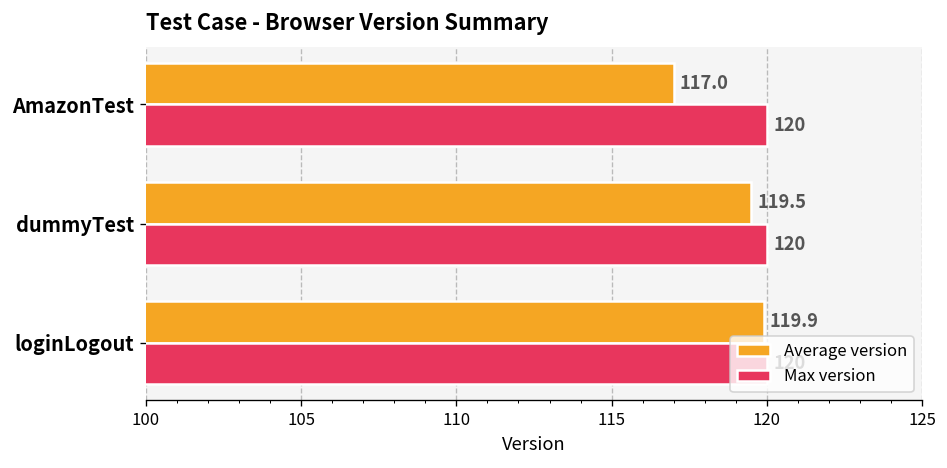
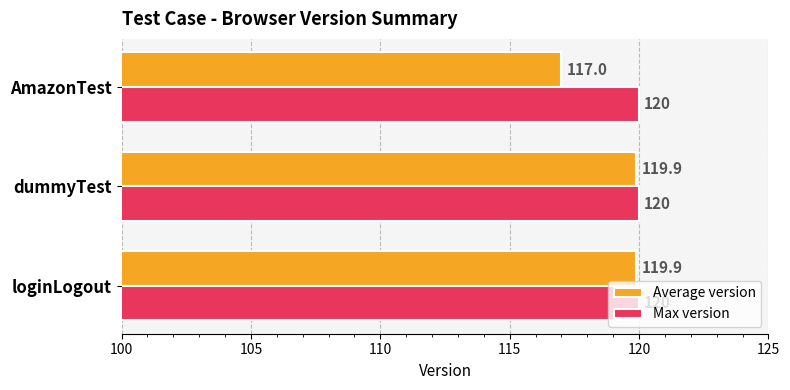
  {
    "Average version": {
      "AmazonTest": 117.0,
-     "dummyTest": 119.5,
+     "dummyTest": 119.9,
      "loginLogout": 119.9
    },
    "Max version": {
      "AmazonTest": 120,
      "dummyTest": 120
    }
  }
